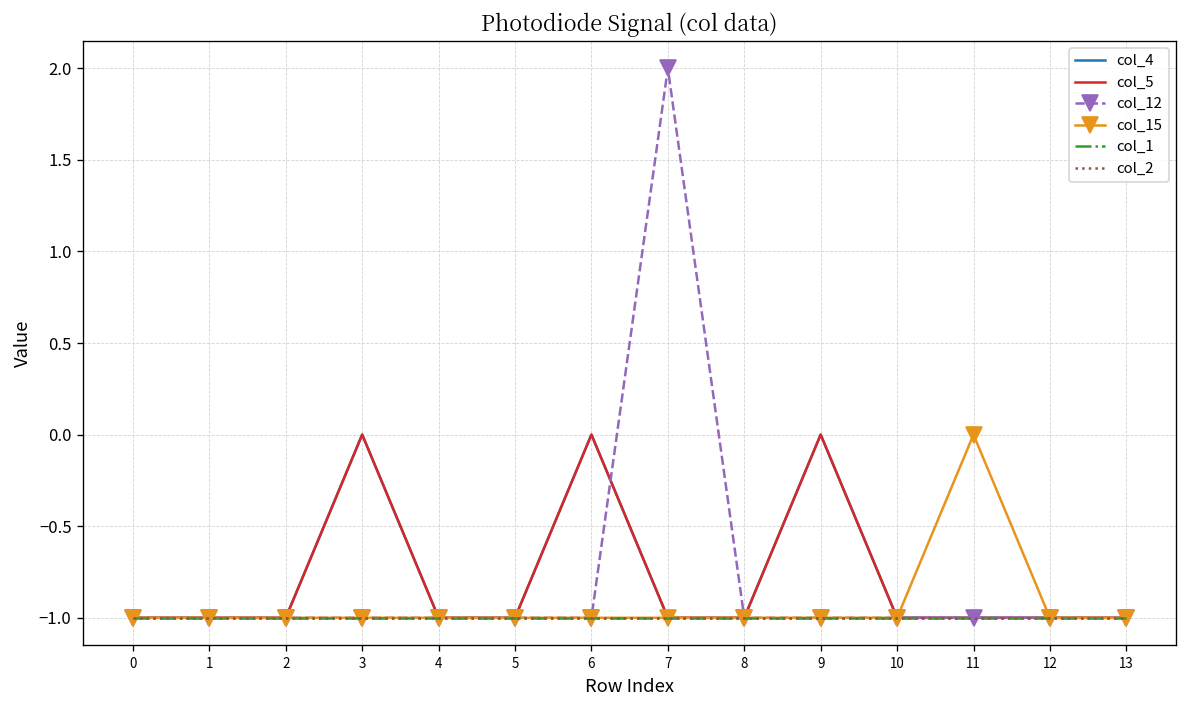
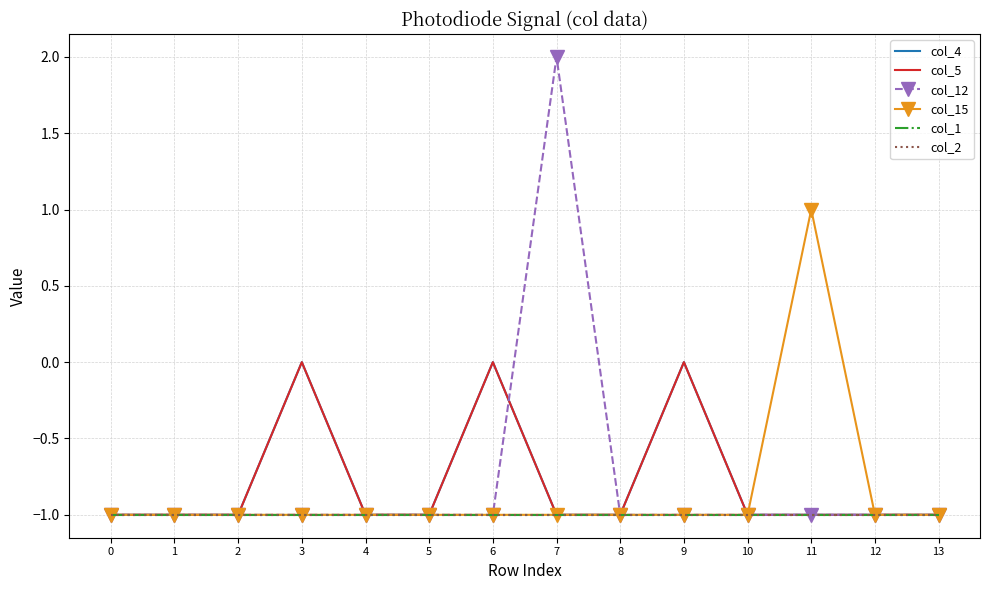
  {
    "col_5": {
      "3": 0,
      "6": 0,
      "9": 0
    },
    "col_12": {
      "7": 2
    },
    "col_15": {
-     "11": 0
+     "11": 1
    }
  }
